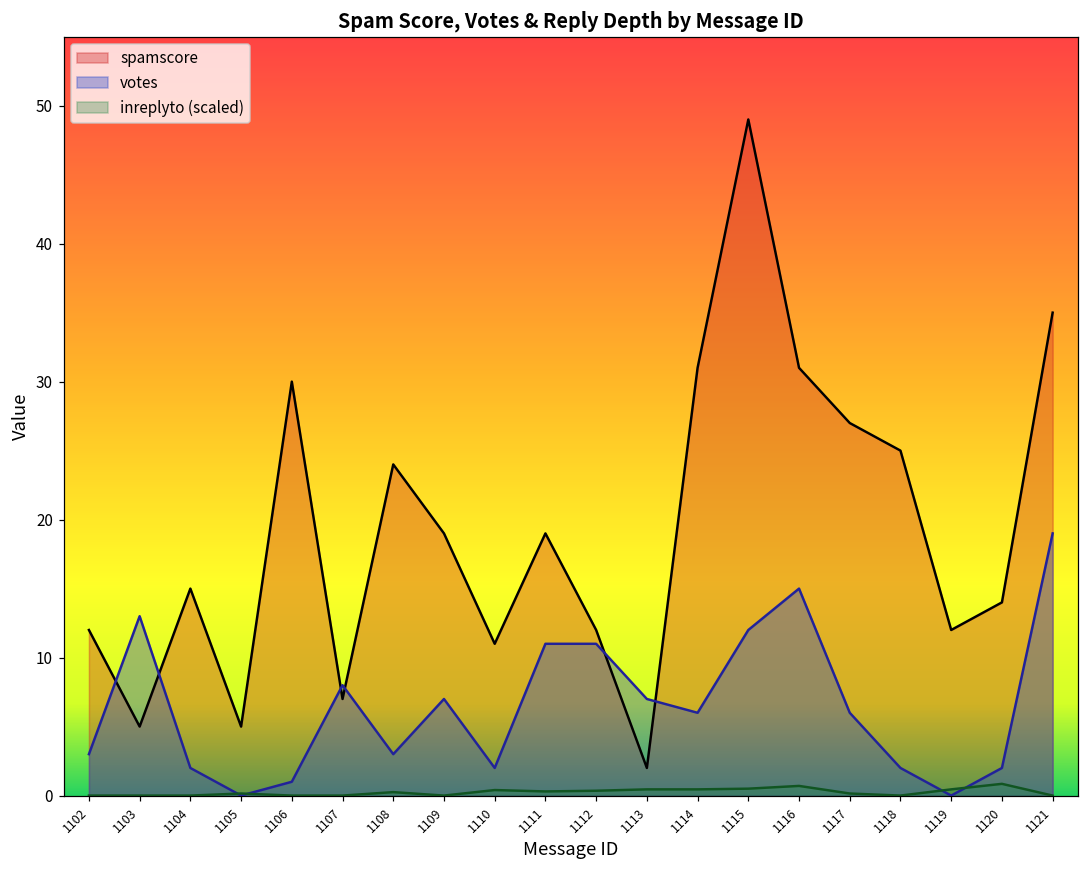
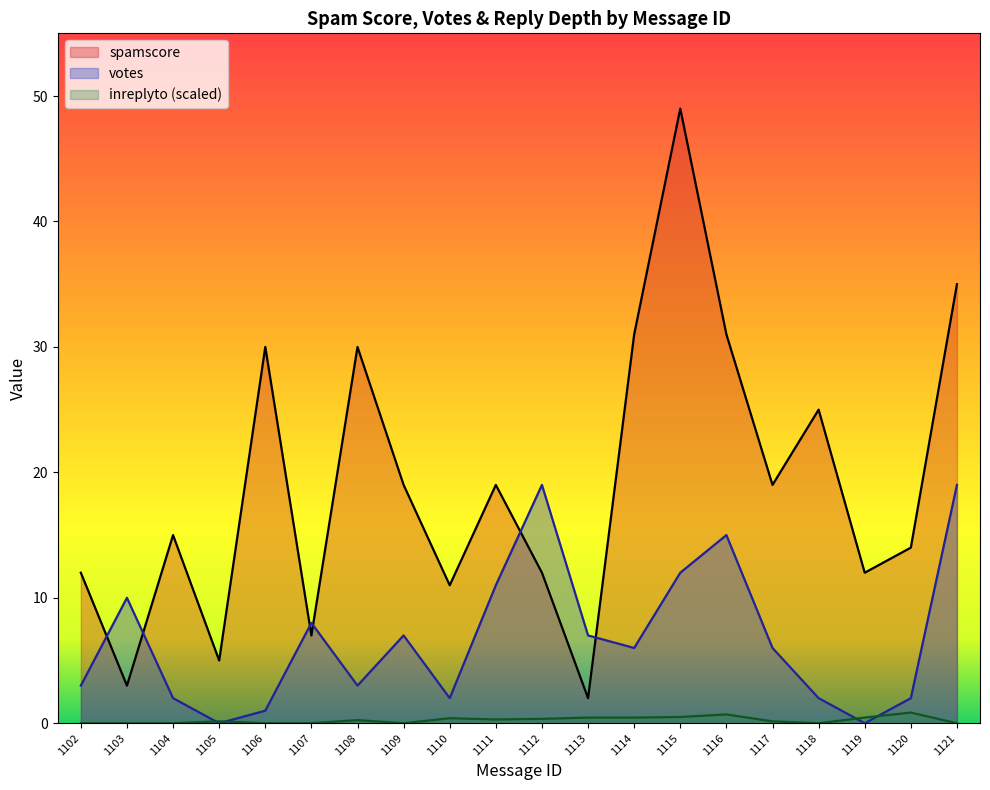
  {
    "spamscore": {
      "1102": 12,
-     "1103": 5,
+     "1103": 3,
      "1104": 15,
      "1105": 5,
      "1106": 30,
      "1107": 7,
-     "1108": 24,
+     "1108": 30,
      "1109": 19,
      "1110": 11,
      "1111": 19,
      "1112": 12,
      "1113": 2,
      "1114": 31,
      "1115": 49,
      "1116": 31,
-     "1117": 27,
+     "1117": 19,
      "1118": 25,
      "1119": 12,
      "1120": 14,
      "1121": 35
    },
    "votes": {
      "1102": 3,
-     "1103": 13,
+     "1103": 10,
      "1104": 2,
      "1106": 1,
      "1107": 8,
      "1108": 3,
      "1109": 7,
      "1110": 2,
      "1111": 11,
-     "1112": 11,
+     "1112": 19,
      "1113": 7,
      "1114": 6,
      "1115": 12,
      "1116": 15,
      "1117": 6,
      "1118": 2,
      "1119": 0,
      "1120": 2,
      "1121": 19
    },
    "inreplyto (scaled)": {
      "1102": 0,
      "1103": 0,
      "1104": 0,
      "1106": 0,
      "1107": 0,
      "1108": 0.3,
      "1109": 0,
      "1110": 0.4,
      "1111": 0.3,
      "1112": 0.4,
      "1113": 0.5,
      "1114": 0.5,
      "1115": 0.5,
      "1116": 0.7,
      "1117": 0,
      "1118": 0,
      "1119": 0.5,
      "1120": 1,
      "1121": 0
    }
  }
